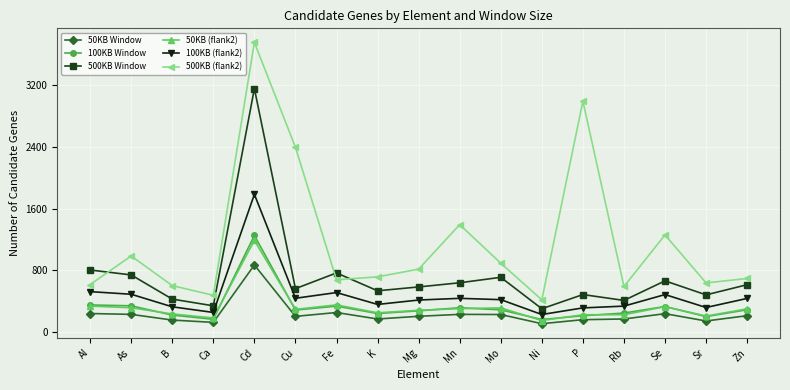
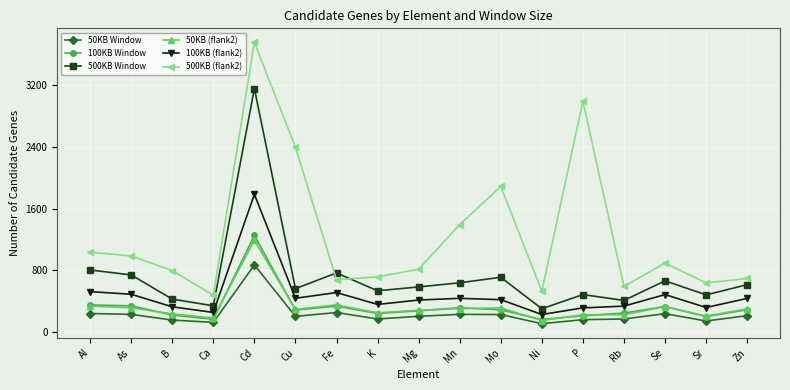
  {
    "500KB (flank2)": {
-     "Al": 600,
+     "Al": 1000,
      "As": 1000,
-     "B": 600,
+     "B": 800,
      "Ca": 500,
      "Cd": 3800,
      "Cu": 2400,
      "Fe": 700,
      "K": 700,
      "Mg": 800,
      "Mn": 1400,
-     "Mo": 900,
-     "Ni": 400,
+     "Mo": 1900,
+     "Ni": 500,
      "P": 3000,
      "Rb": 600,
-     "Se": 1300,
+     "Se": 900,
      "Sr": 600,
      "Zn": 700
    }
  }
